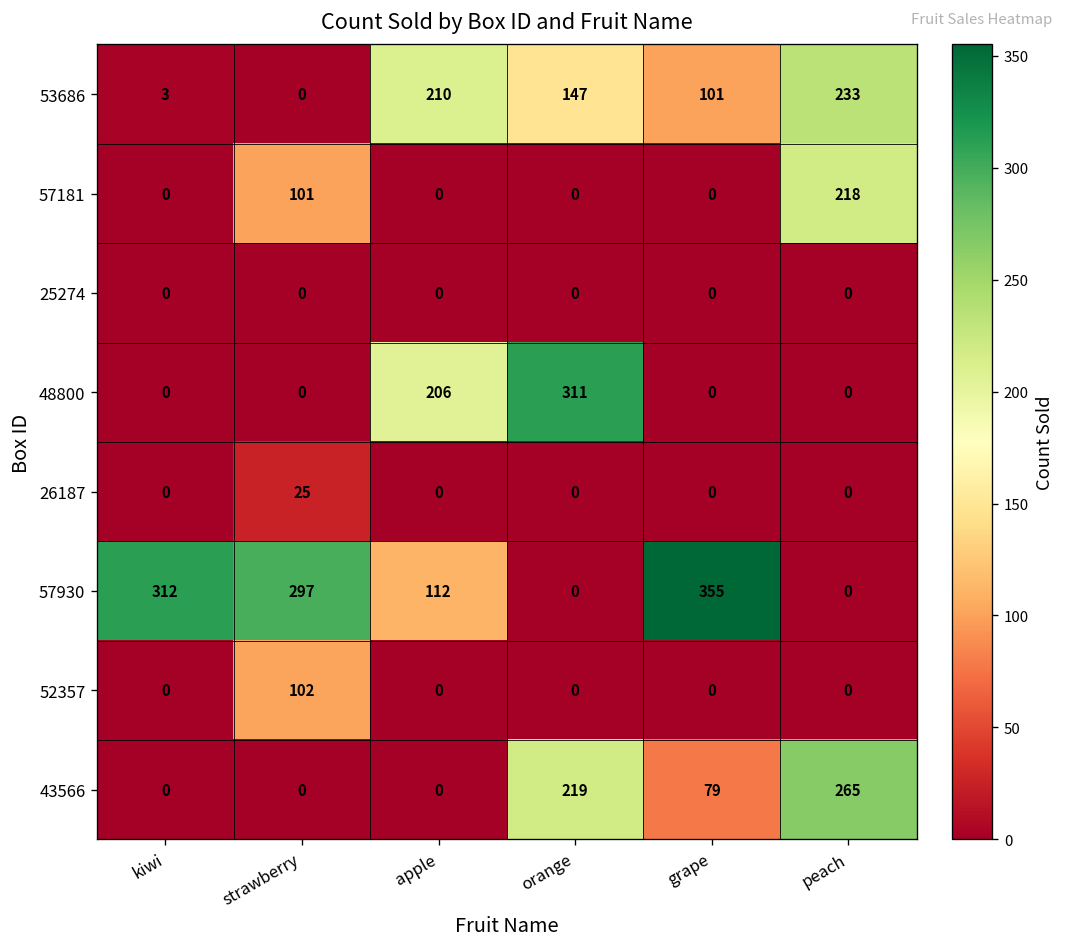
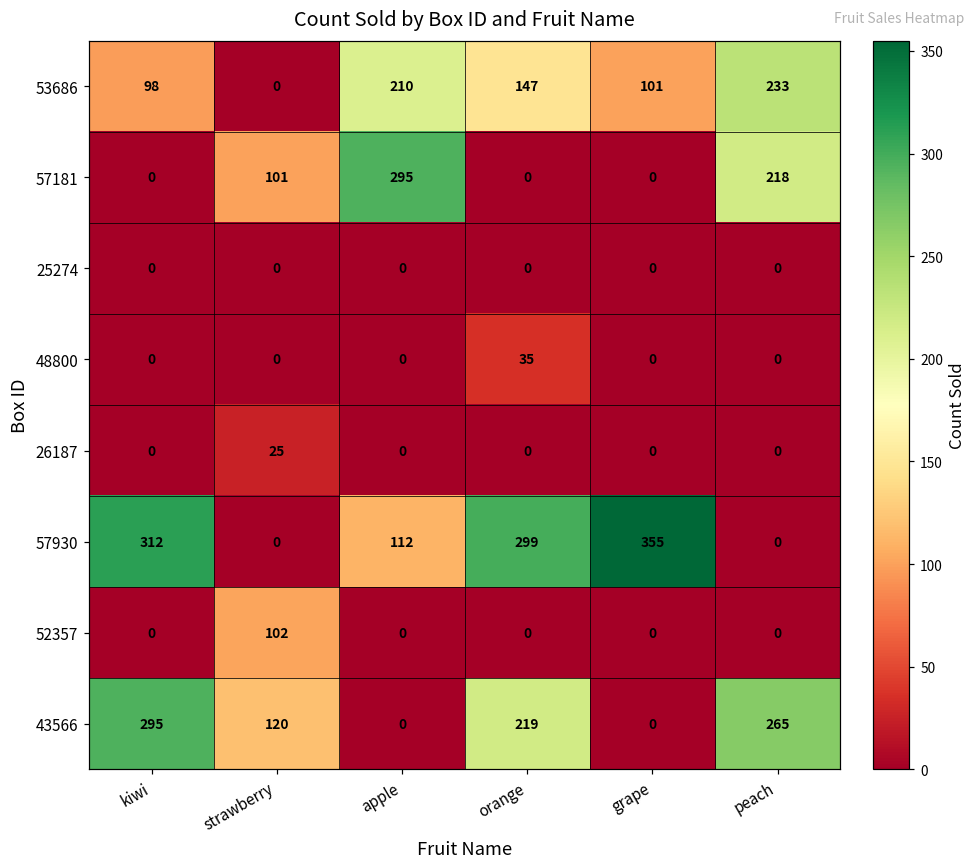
  {
    "53686": {
-     "kiwi": 3,
+     "kiwi": 98,
      "strawberry": 0,
      "apple": 210,
      "orange": 147,
      "grape": 101,
      "peach": 233
    },
    "57181": {
      "kiwi": 0,
      "strawberry": 101,
-     "apple": 0,
+     "apple": 295,
      "orange": 0,
      "grape": 0,
      "peach": 218
    },
    "25274": {
      "kiwi": 0,
      "strawberry": 0,
      "apple": 0,
      "orange": 0,
      "grape": 0,
      "peach": 0
    },
    "48800": {
      "kiwi": 0,
      "strawberry": 0,
-     "apple": 206,
-     "orange": 311,
+     "apple": 0,
+     "orange": 35,
      "grape": 0,
      "peach": 0
    },
    "26187": {
      "kiwi": 0,
      "strawberry": 25,
      "apple": 0,
      "orange": 0,
      "grape": 0,
      "peach": 0
    },
    "57930": {
      "kiwi": 312,
-     "strawberry": 297,
+     "strawberry": 0,
      "apple": 112,
-     "orange": 0,
+     "orange": 299,
      "grape": 355,
      "peach": 0
    },
    "52357": {
      "kiwi": 0,
      "strawberry": 102,
      "apple": 0,
      "orange": 0,
      "grape": 0,
      "peach": 0
    },
    "43566": {
-     "kiwi": 0,
-     "strawberry": 0,
+     "kiwi": 295,
+     "strawberry": 120,
      "apple": 0,
      "orange": 219,
-     "grape": 79,
+     "grape": 0,
      "peach": 265
    }
  }
